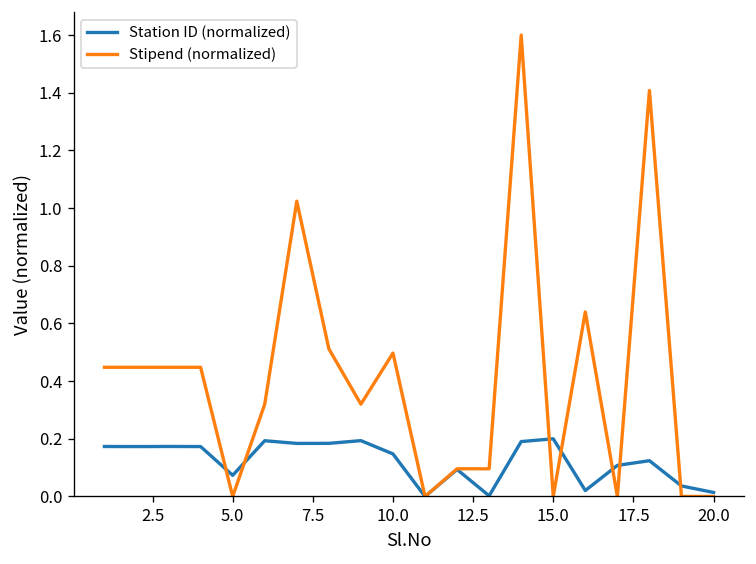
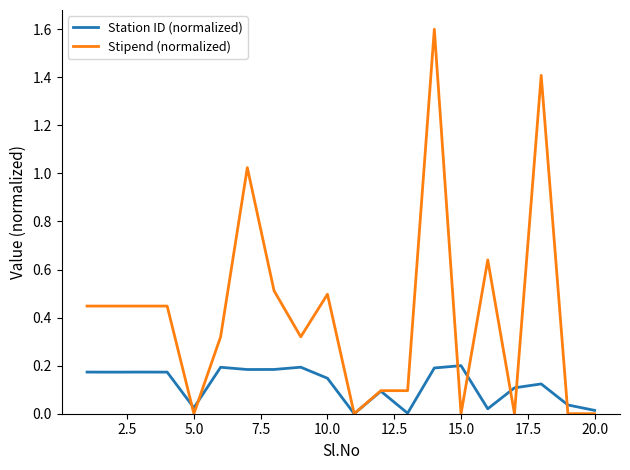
  {
    "Station ID (normalized)": {
-     "5.0": 0.07,
+     "5.0": 0.02,
      "10.0": 0.15,
      "15.0": 0.20,
      "20.0": 0.01
    },
    "Stipend (normalized)": {
      "5.0": 0.00,
      "10.0": 0.50,
      "15.0": 0.00,
      "20.0": 0.00
    }
  }
